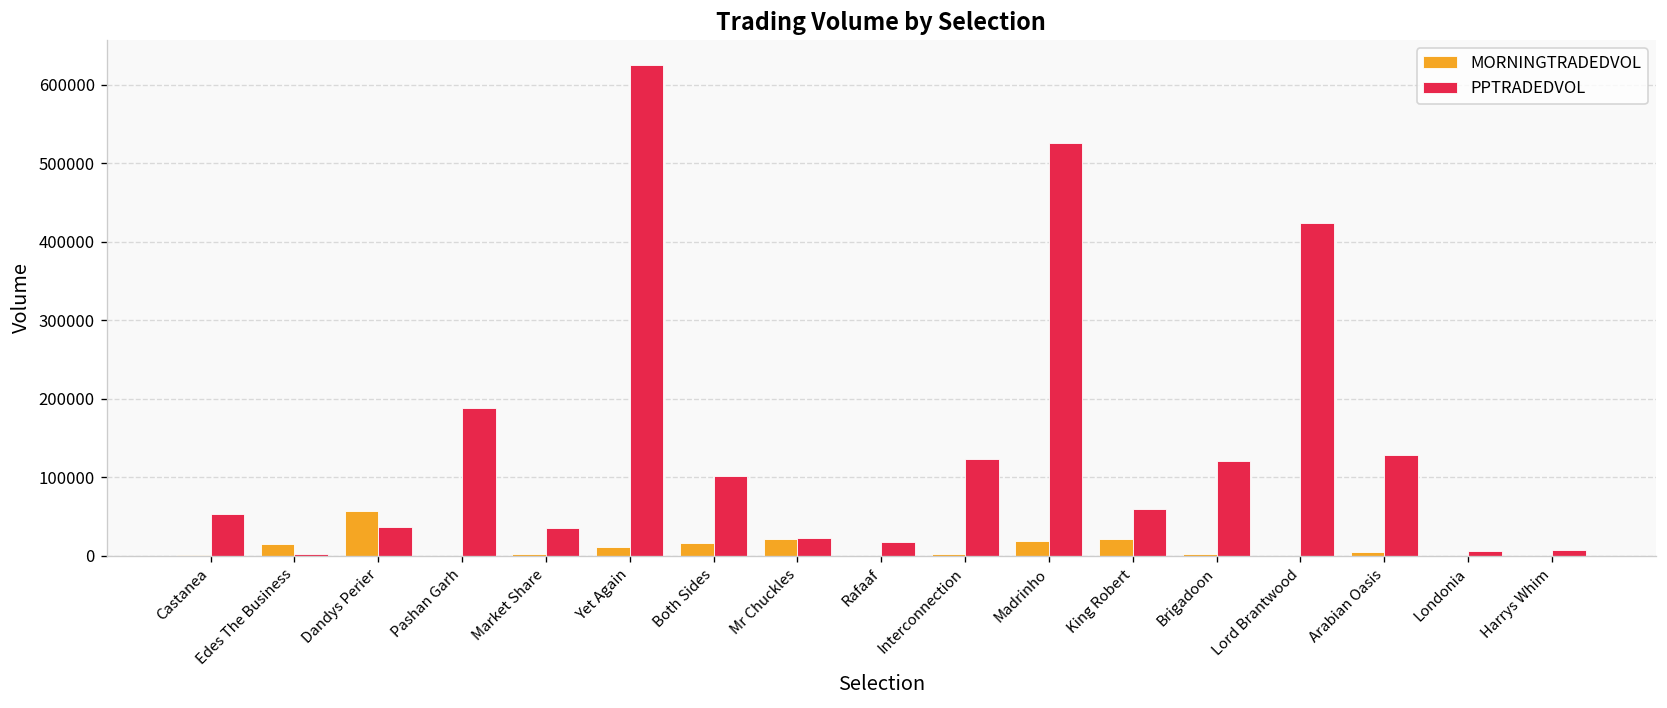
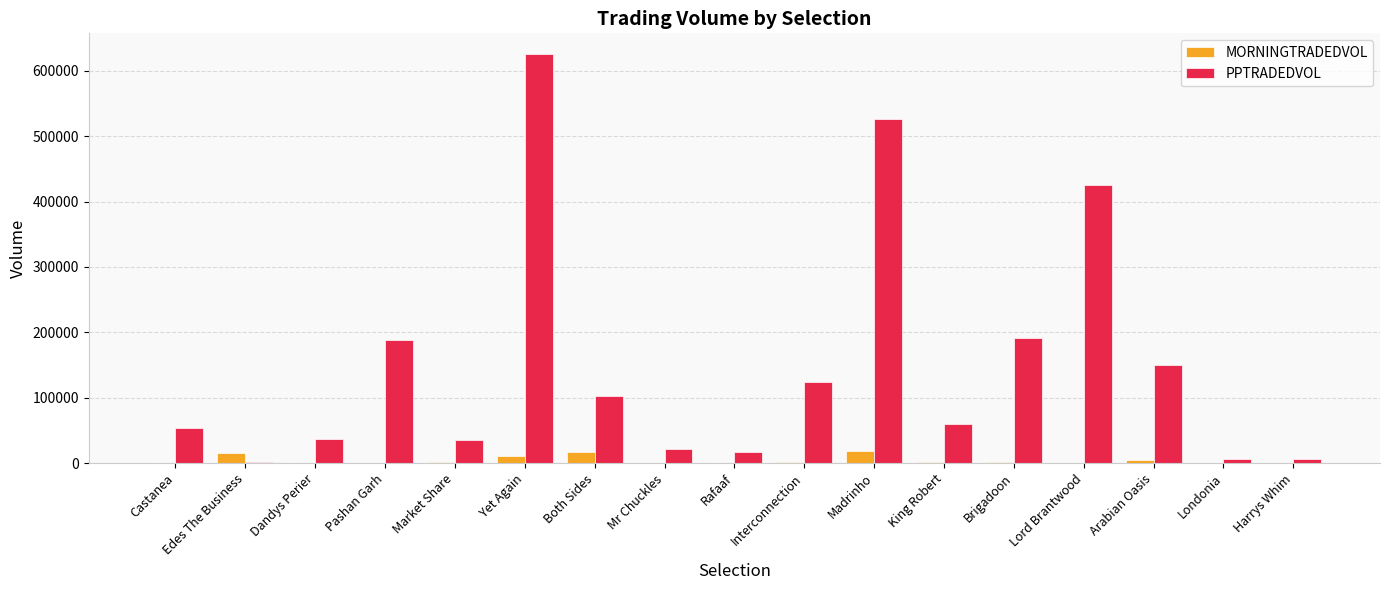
  {
    "MORNINGTRADEDVOL": {
      "Edes The Business": 20000,
-     "Dandys Perier": 60000,
+     "Dandys Perier": 0,
      "Yet Again": 10000,
      "Both Sides": 20000,
-     "Mr Chuckles": 20000,
+     "Mr Chuckles": 0,
      "Madrinho": 20000,
-     "King Robert": 20000,
+     "King Robert": 0,
      "Arabian Oasis": 0
    },
    "PPTRADEDVOL": {
      "Castanea": 50000,
      "Dandys Perier": 40000,
      "Pashan Garh": 190000,
      "Market Share": 40000,
      "Yet Again": 630000,
      "Both Sides": 100000,
      "Mr Chuckles": 20000,
      "Rafaaf": 20000,
      "Interconnection": 120000,
      "Madrinho": 530000,
      "King Robert": 60000,
-     "Brigadoon": 120000,
+     "Brigadoon": 190000,
      "Lord Brantwood": 420000,
-     "Arabian Oasis": 130000,
+     "Arabian Oasis": 150000,
      "Londonia": 10000,
      "Harrys Whim": 10000
    }
  }
